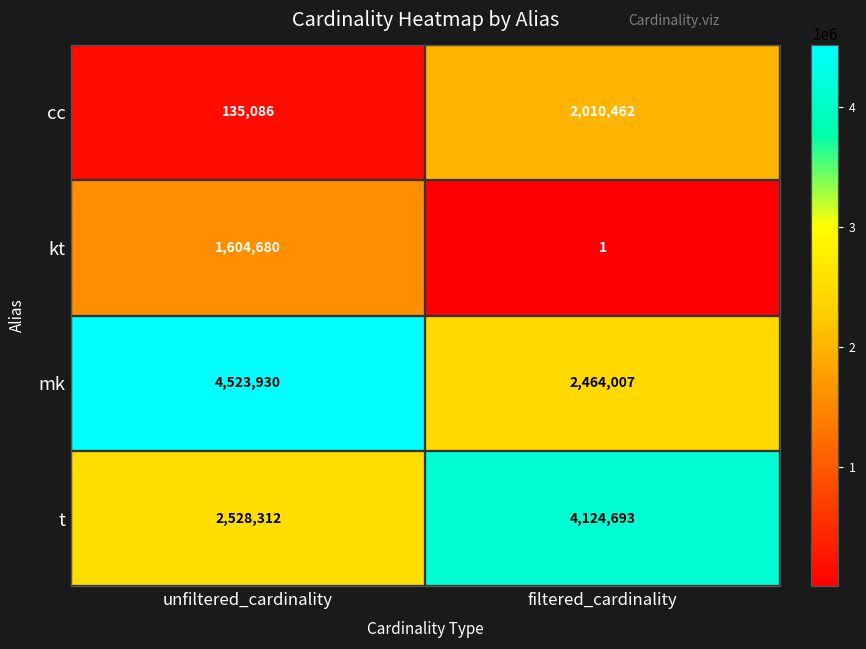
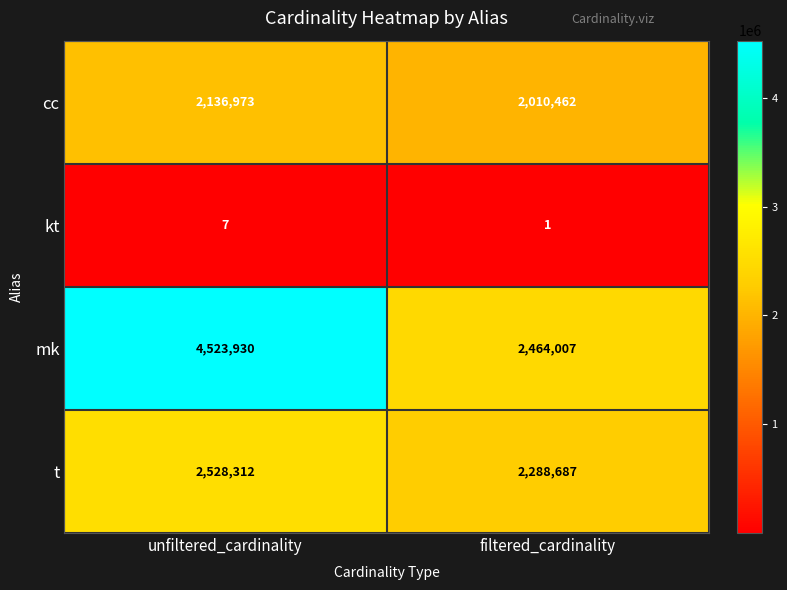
  {
    "cc": {
-     "unfiltered_cardinality": "135,086",
+     "unfiltered_cardinality": "2,136,973",
      "filtered_cardinality": "2,010,462"
    },
    "kt": {
-     "unfiltered_cardinality": "1,604,680",
+     "unfiltered_cardinality": "7",
      "filtered_cardinality": "1"
    },
    "mk": {
      "unfiltered_cardinality": "4,523,930",
      "filtered_cardinality": "2,464,007"
    },
    "t": {
      "unfiltered_cardinality": "2,528,312",
-     "filtered_cardinality": "4,124,693"
+     "filtered_cardinality": "2,288,687"
    }
  }
